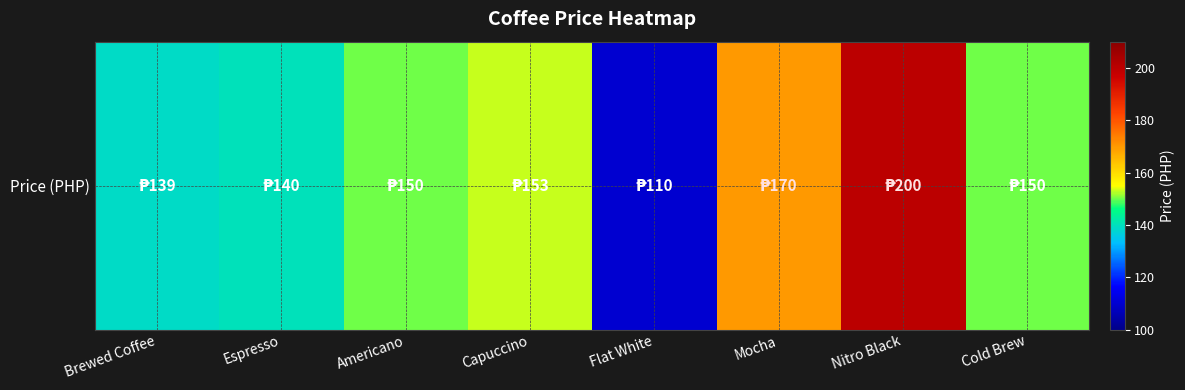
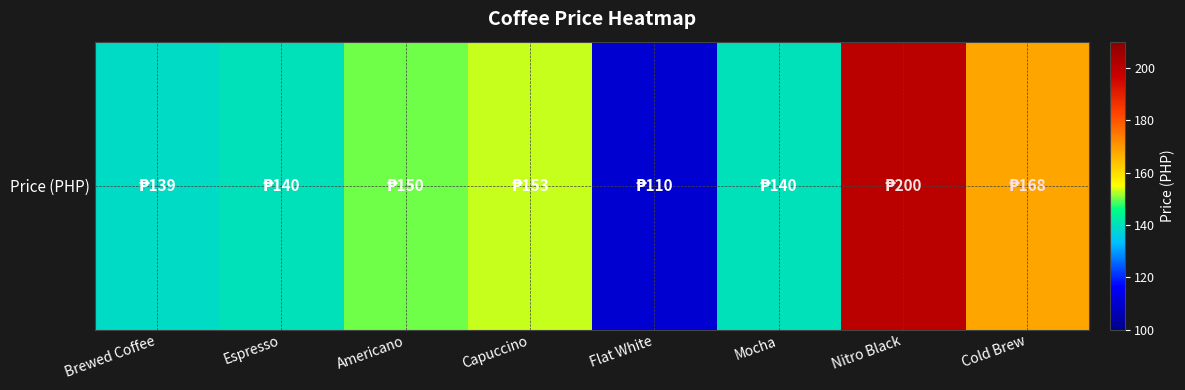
  {
    "Price (PHP)": {
      "Brewed Coffee": 139,
      "Espresso": 140,
      "Americano": 150,
      "Capuccino": 153,
      "Flat White": 110,
-     "Mocha": 170,
+     "Mocha": 140,
      "Nitro Black": 200,
-     "Cold Brew": 150
+     "Cold Brew": 168
    }
  }
